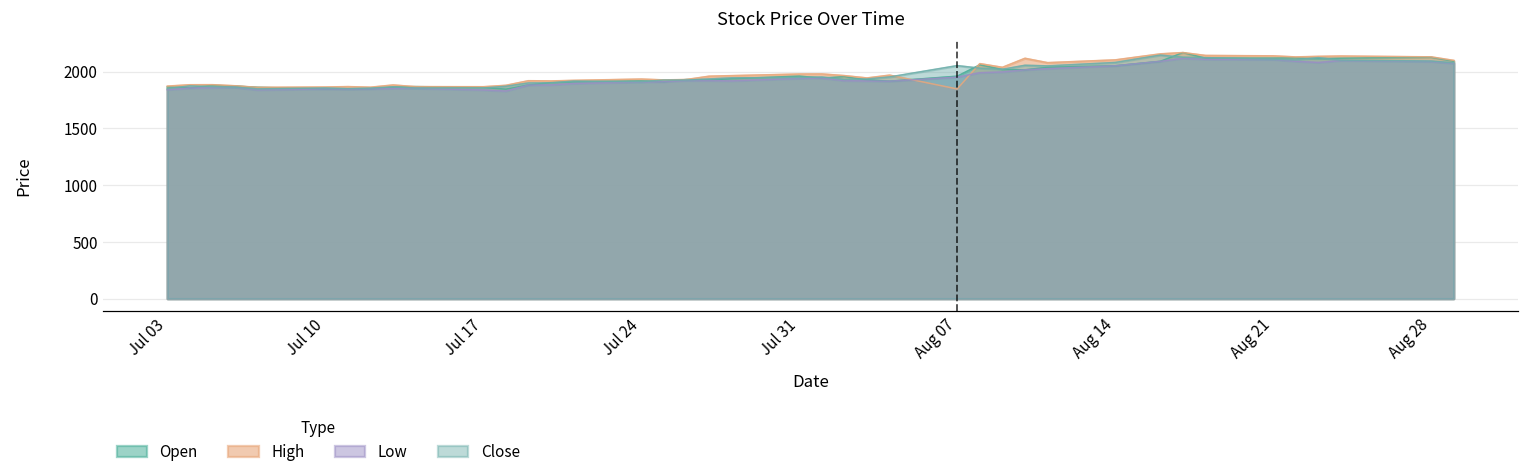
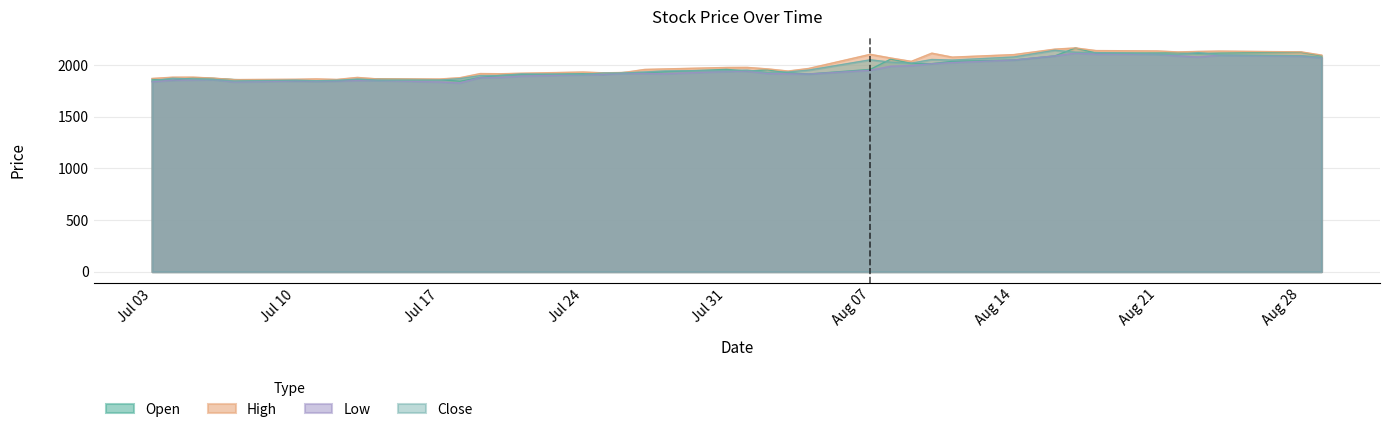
  {
    "High": {
-     "Aug 07": 1850
+     "Aug 07": 2110
    }
  }
